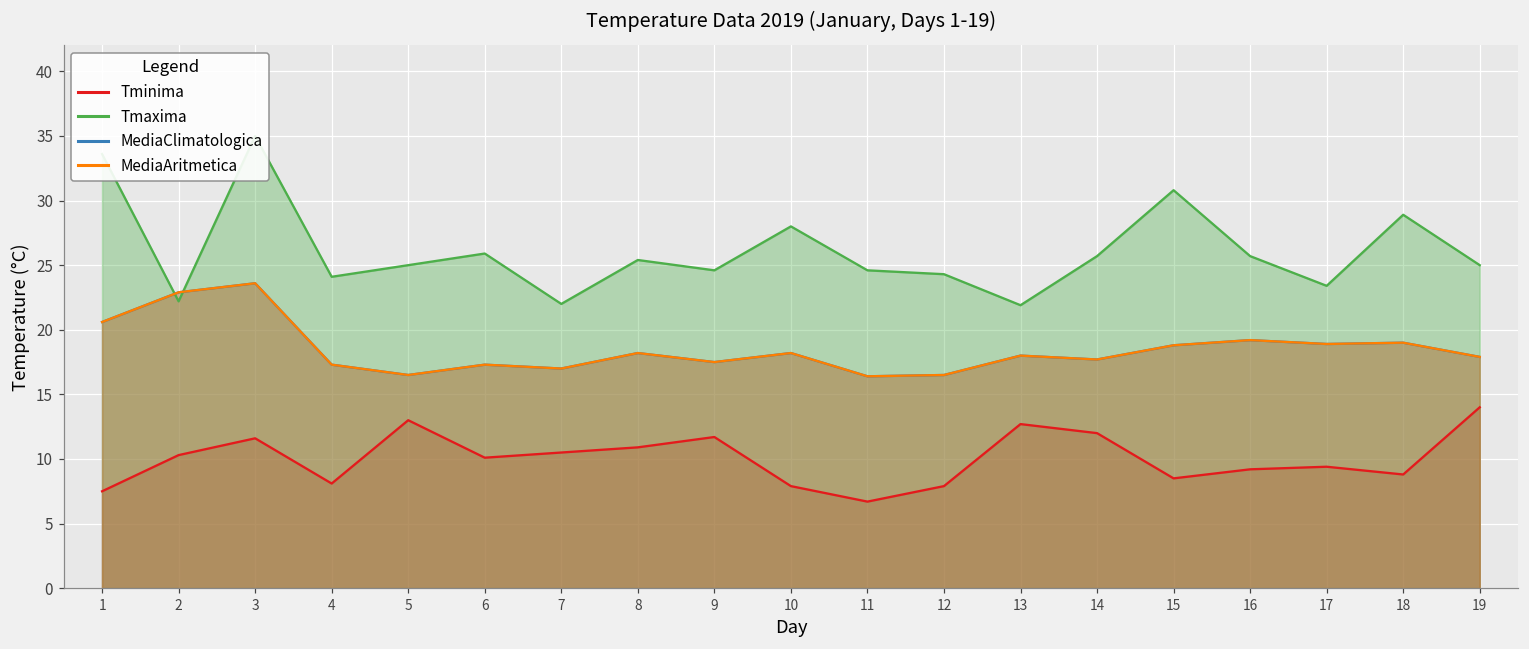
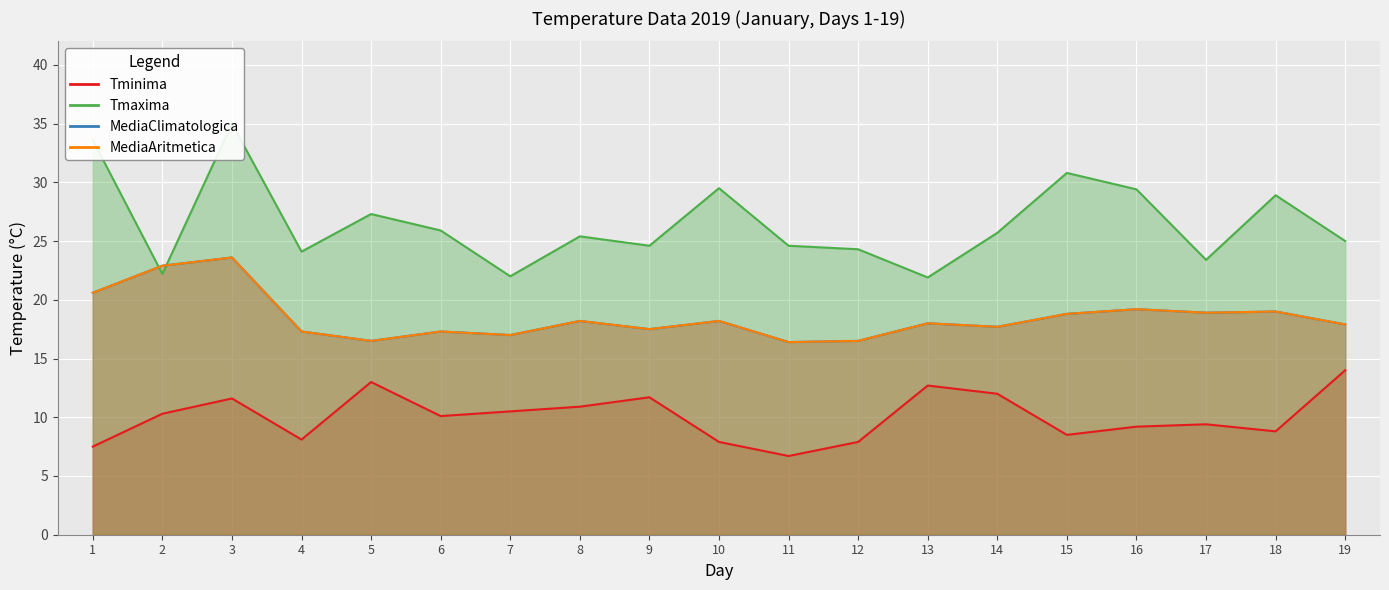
  {
    "Tmaxima": {
      "2": 22.2,
      "4": 24.1,
-     "5": 25.0,
+     "5": 27.3,
      "6": 25.9,
      "7": 22.0,
      "8": 25.4,
      "9": 24.6,
-     "10": 28.0,
+     "10": 29.5,
      "11": 24.6,
      "12": 24.3,
      "13": 21.9,
      "14": 25.7,
      "15": 30.8,
-     "16": 25.7,
+     "16": 29.4,
      "17": 23.4,
      "18": 28.9,
      "19": 25.0
    }
  }
